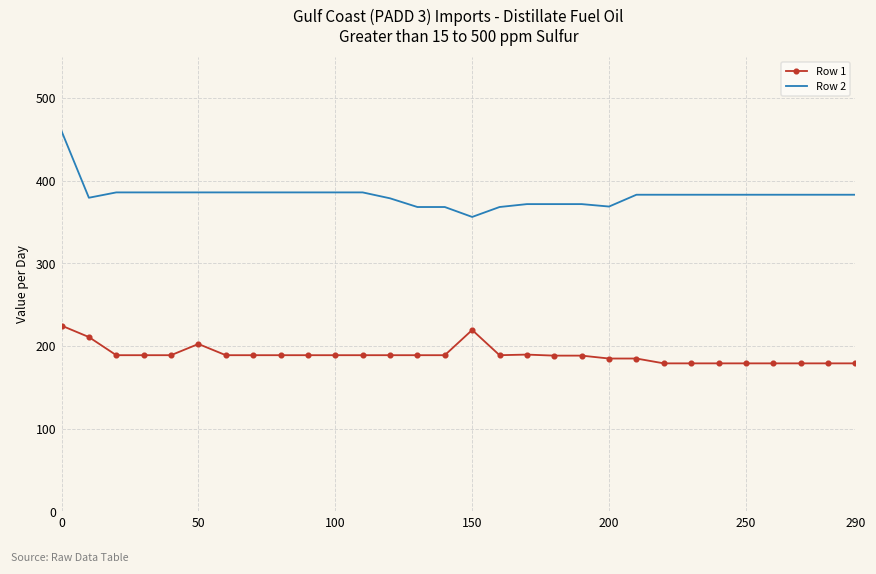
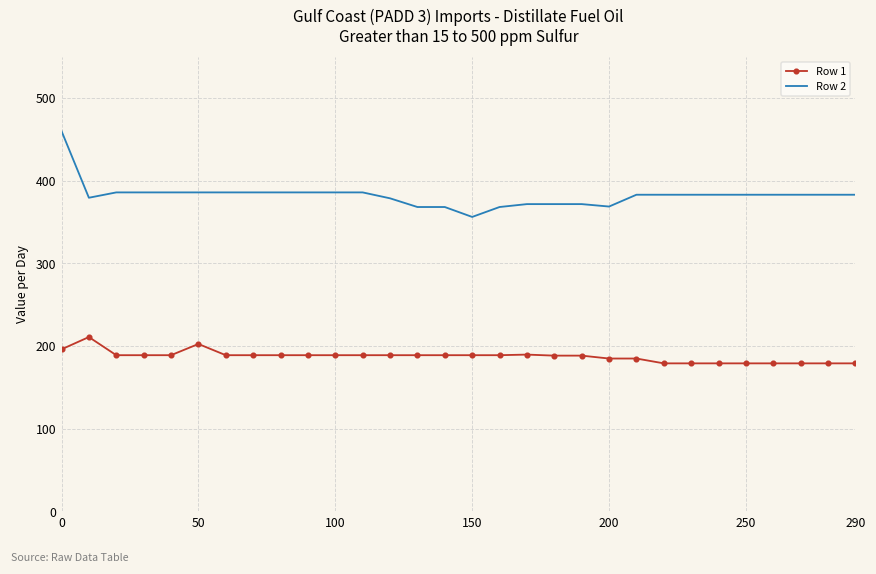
  {
    "Row 1": {
-     "0": 220,
+     "0": 200,
      "50": 200,
      "100": 190,
-     "150": 220,
+     "150": 190,
      "200": 190,
      "250": 180,
      "290": 180
    },
    "Row 2": {
      "0": 460,
      "50": 390,
      "100": 390,
      "150": 360,
      "200": 370,
      "250": 380,
      "290": 380
    }
  }
